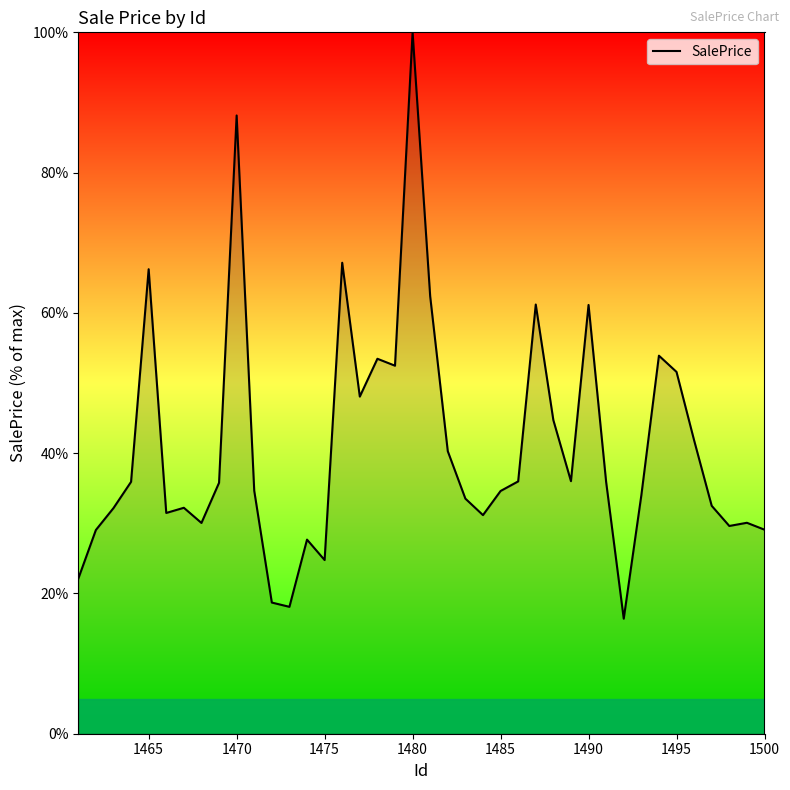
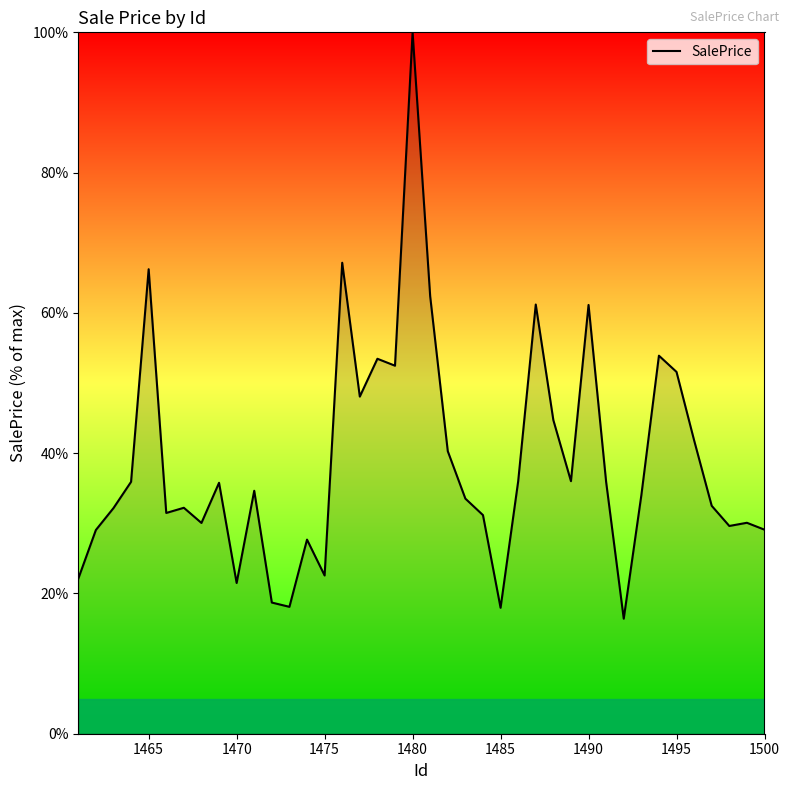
  {
    "1465": "66%",
-   "1470": "88%",
-   "1475": "25%",
+   "1470": "21%",
+   "1475": "23%",
    "1480": "100%",
-   "1485": "35%",
+   "1485": "18%",
    "1490": "61%",
    "1495": "52%",
    "1500": "29%"
  }
